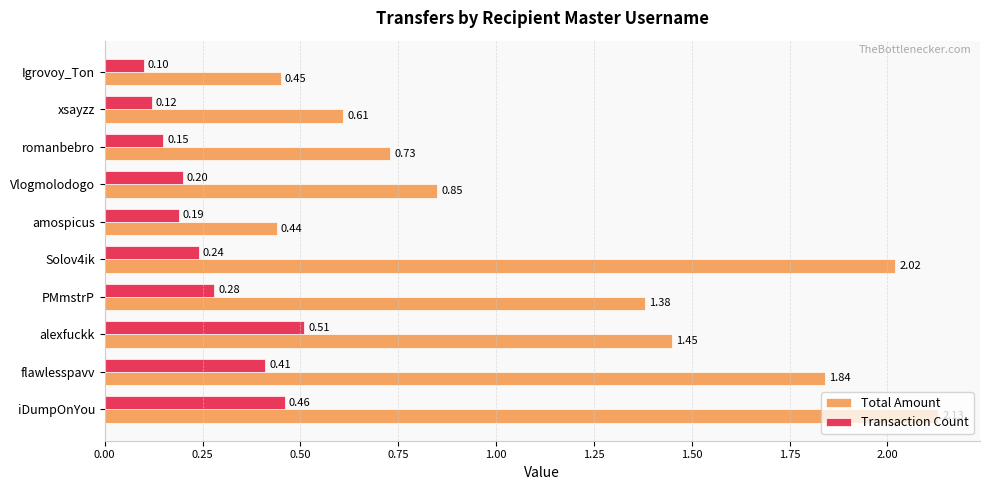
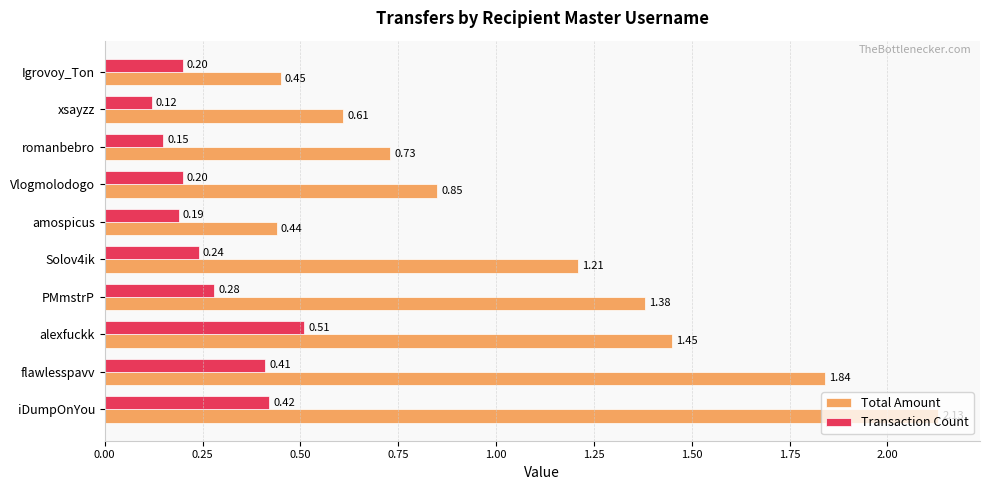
  {
    "Total Amount": {
      "Igrovoy_Ton": 0.45,
      "xsayzz": 0.61,
      "romanbebro": 0.73,
      "Vlogmolodogo": 0.85,
      "amospicus": 0.44,
-     "Solov4ik": 2.02,
+     "Solov4ik": 1.21,
      "PMmstrP": 1.38,
      "alexfuckk": 1.45,
      "flawlesspavv": 1.84
    },
    "Transaction Count": {
-     "Igrovoy_Ton": 0.10,
+     "Igrovoy_Ton": 0.20,
      "xsayzz": 0.12,
      "romanbebro": 0.15,
      "Vlogmolodogo": 0.20,
      "amospicus": 0.19,
      "Solov4ik": 0.24,
      "PMmstrP": 0.28,
      "alexfuckk": 0.51,
      "flawlesspavv": 0.41,
-     "iDumpOnYou": 0.46
+     "iDumpOnYou": 0.42
    }
  }
